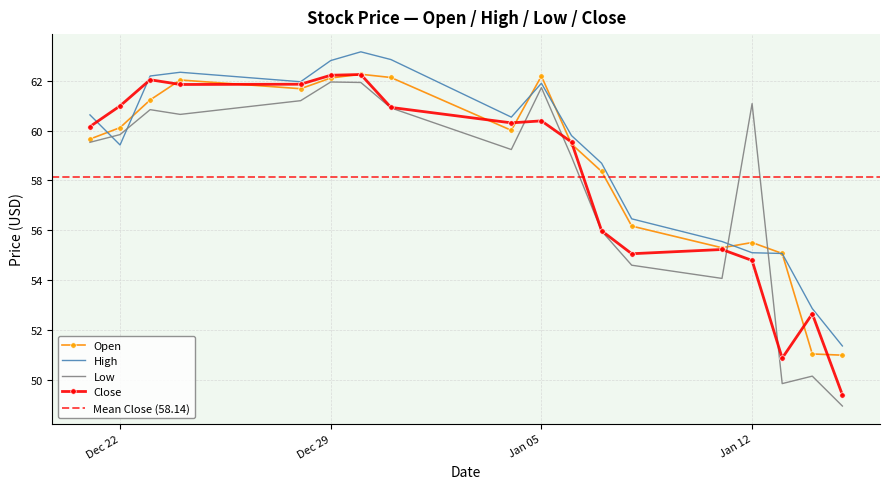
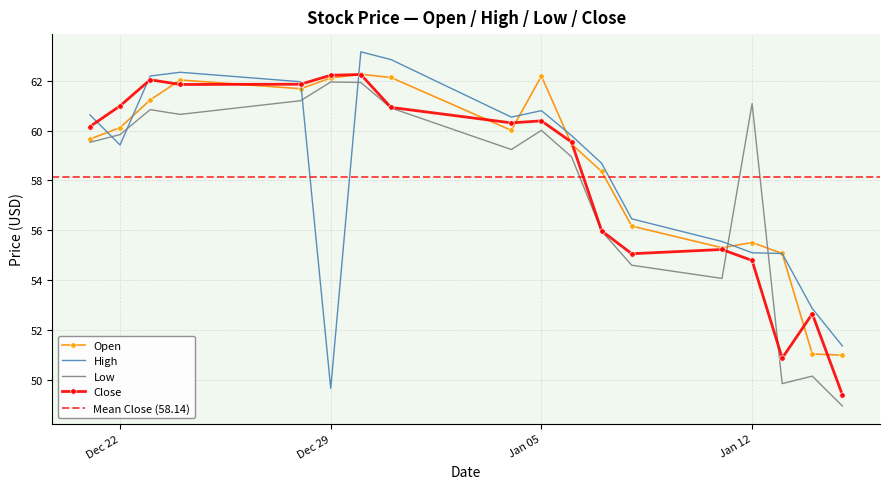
  {
    "Open": {
      "Dec 22": 60.1,
      "Dec 29": 62.1,
      "Jan 05": 62.2,
      "Jan 12": 55.5
    },
    "High": {
      "Dec 22": 59.4,
-     "Dec 29": 62.8,
-     "Jan 05": 61.9,
+     "Dec 29": 49.7,
+     "Jan 05": 60.8,
      "Jan 12": 55.1
    },
    "Low": {
      "Dec 22": 59.8,
      "Dec 29": 62.0,
-     "Jan 05": 61.7,
+     "Jan 05": 60.0,
      "Jan 12": 61.1
    },
    "Close": {
      "Dec 22": 61.0,
      "Dec 29": 62.2,
      "Jan 05": 60.4,
      "Jan 12": 54.8
    }
  }
